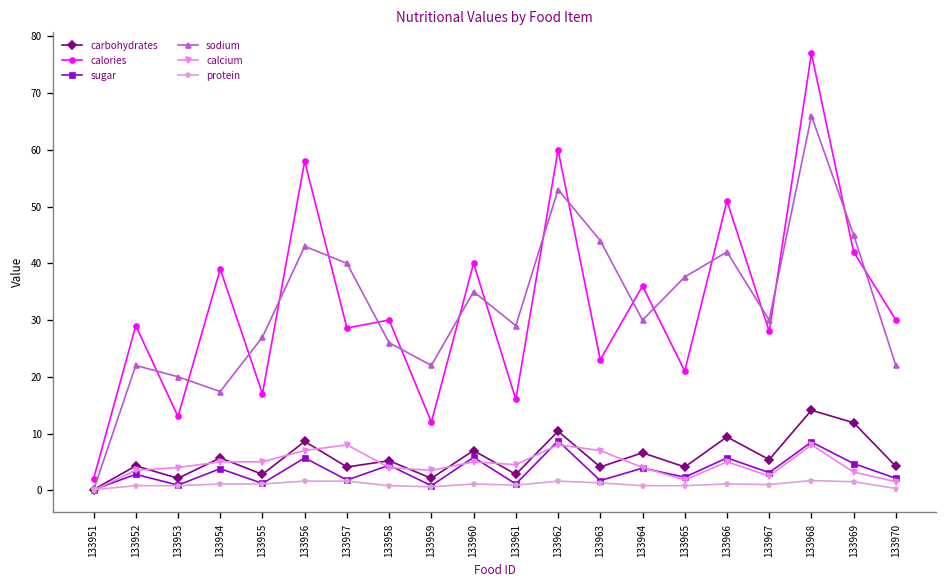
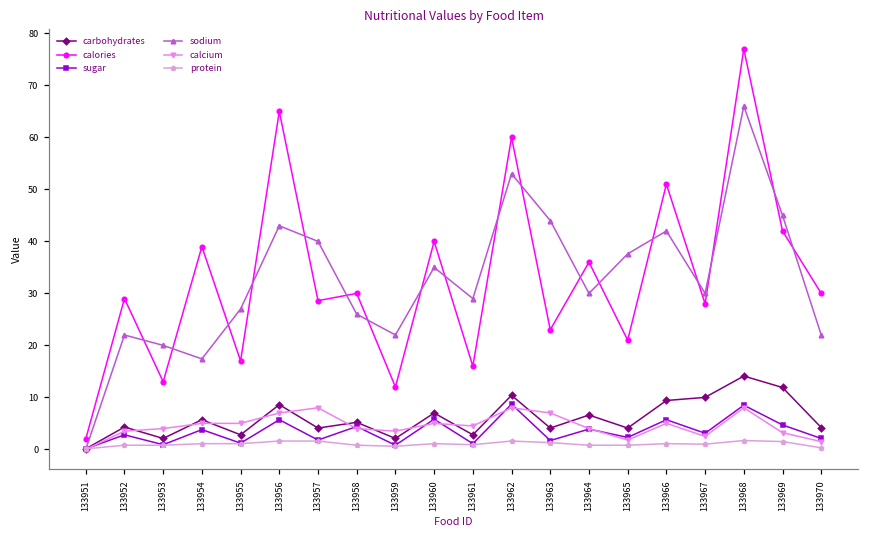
  {
    "carbohydrates": {
      "133952": 4,
      "133953": 2,
      "133954": 6,
      "133955": 3,
      "133956": 9,
      "133957": 4,
      "133958": 5,
      "133959": 2,
      "133960": 7,
      "133961": 3,
      "133962": 10,
      "133963": 4,
      "133964": 7,
      "133965": 4,
      "133966": 9,
-     "133967": 5,
+     "133967": 10,
      "133968": 14,
      "133969": 12,
      "133970": 4
    },
    "calories": {
      "133951": 2,
      "133952": 29,
      "133953": 13,
      "133954": 39,
      "133955": 17,
-     "133956": 58,
+     "133956": 65,
      "133957": 29,
      "133958": 30,
      "133959": 12,
      "133960": 40,
      "133961": 16,
      "133962": 60,
      "133963": 23,
      "133964": 36,
      "133965": 21,
      "133966": 51,
      "133967": 28,
      "133968": 77,
      "133969": 42,
      "133970": 30
    },
    "sugar": {
      "133952": 3,
      "133954": 4,
      "133956": 6,
      "133960": 6,
      "133962": 9,
      "133966": 6,
      "133967": 3,
      "133969": 5,
      "133970": 2
    },
    "sodium": {
      "133952": 22,
      "133953": 20,
      "133954": 17,
      "133955": 27,
      "133956": 43,
      "133957": 40,
      "133958": 26,
      "133959": 22,
      "133960": 35,
      "133961": 29,
      "133962": 53,
      "133963": 44,
      "133964": 30,
      "133965": 38,
      "133966": 42,
      "133967": 30,
      "133968": 66,
      "133969": 45,
      "133970": 22
    }
  }
